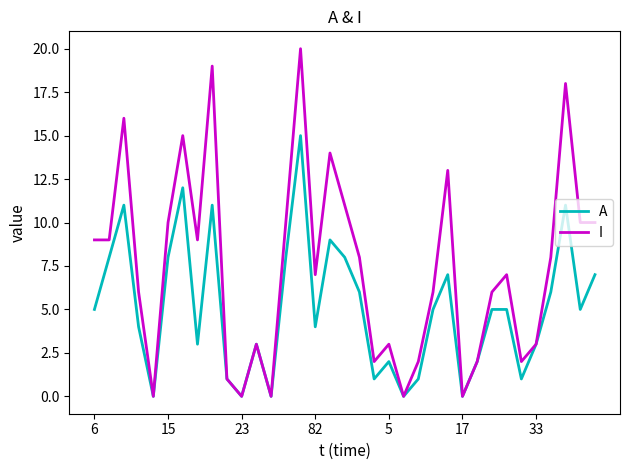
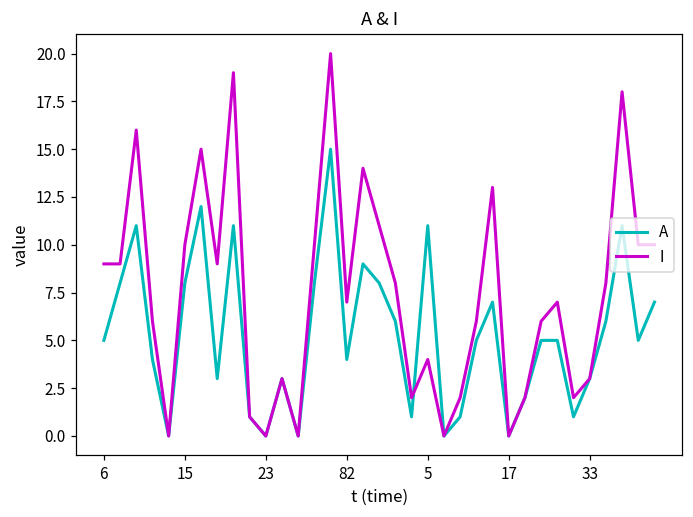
  {
    "A": {
      "15": 8,
      "82": 4,
-     "5": 2
+     "5": 11
    },
    "I": {
      "15": 10,
      "82": 7,
-     "5": 3
+     "5": 4
    }
  }
